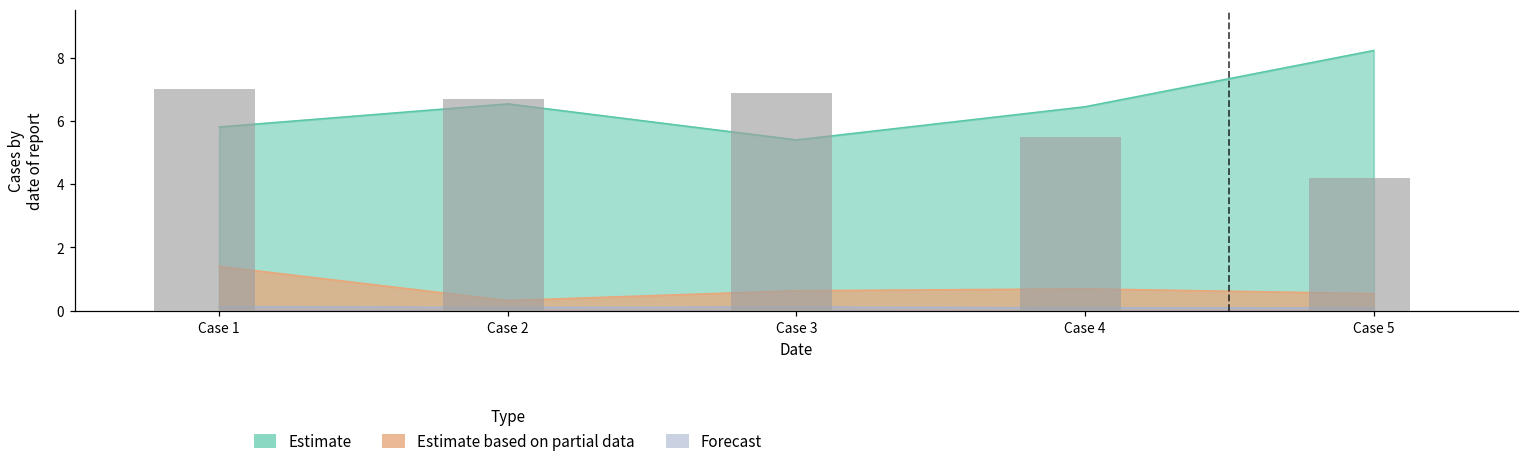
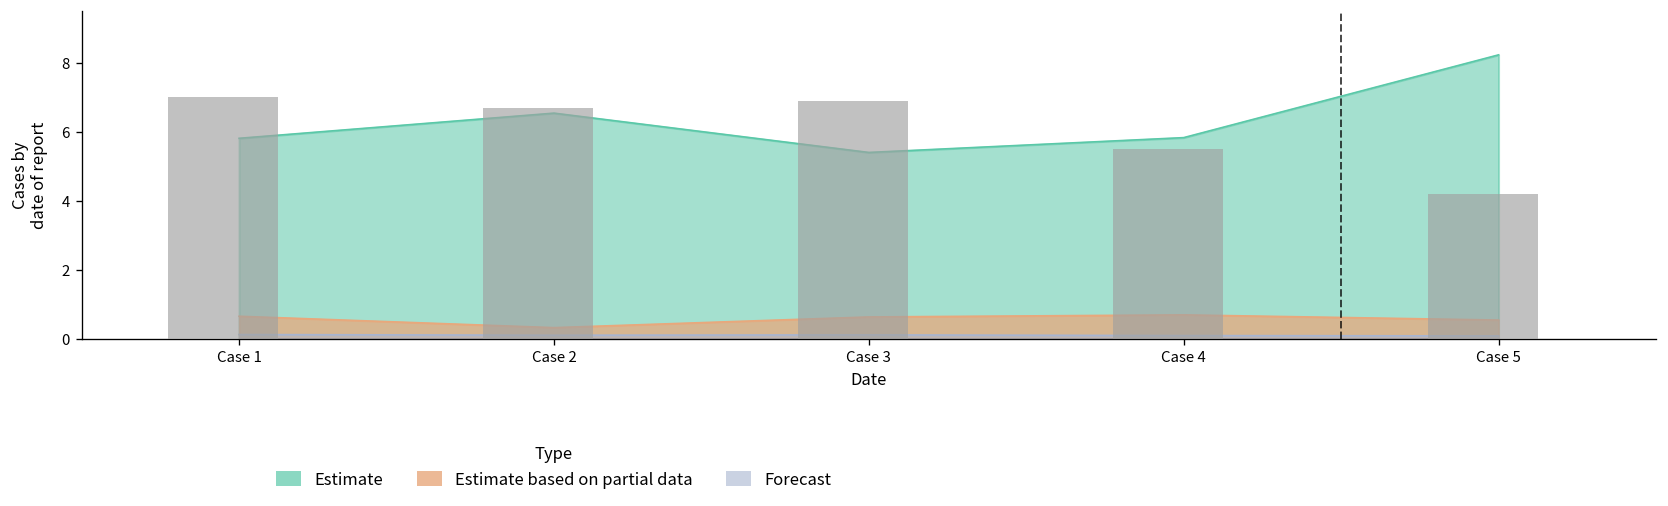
  {
    "Estimate": {
      "Case 1": 5.8,
      "Case 2": 6.5,
      "Case 3": 5.4,
-     "Case 4": 6.5,
+     "Case 4": 5.8,
      "Case 5": 8.2
    },
    "Estimate based on partial data": {
-     "Case 1": 1.4,
+     "Case 1": 0.7,
      "Case 2": 0.3,
      "Case 3": 0.6,
      "Case 4": 0.7,
      "Case 5": 0.5
    }
  }
